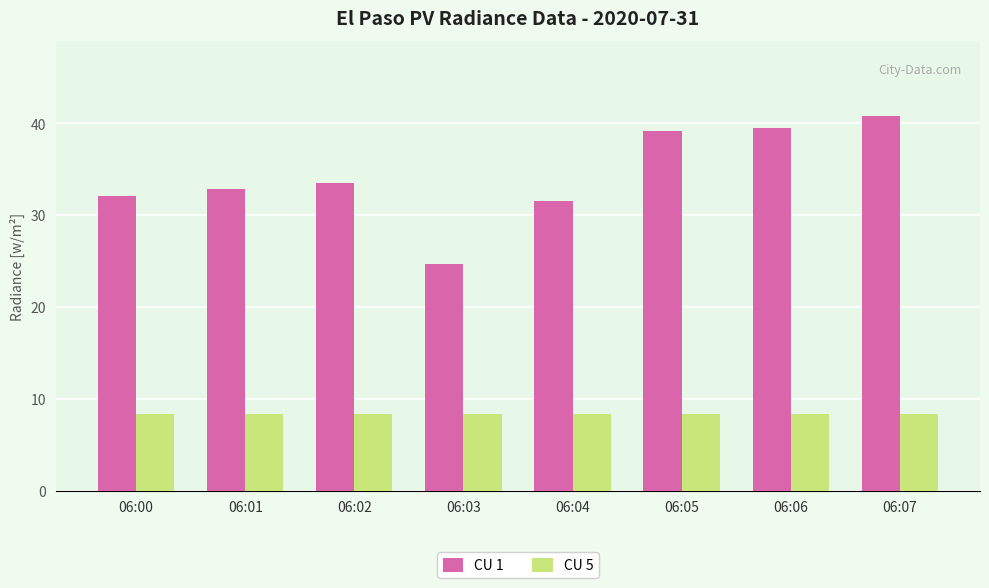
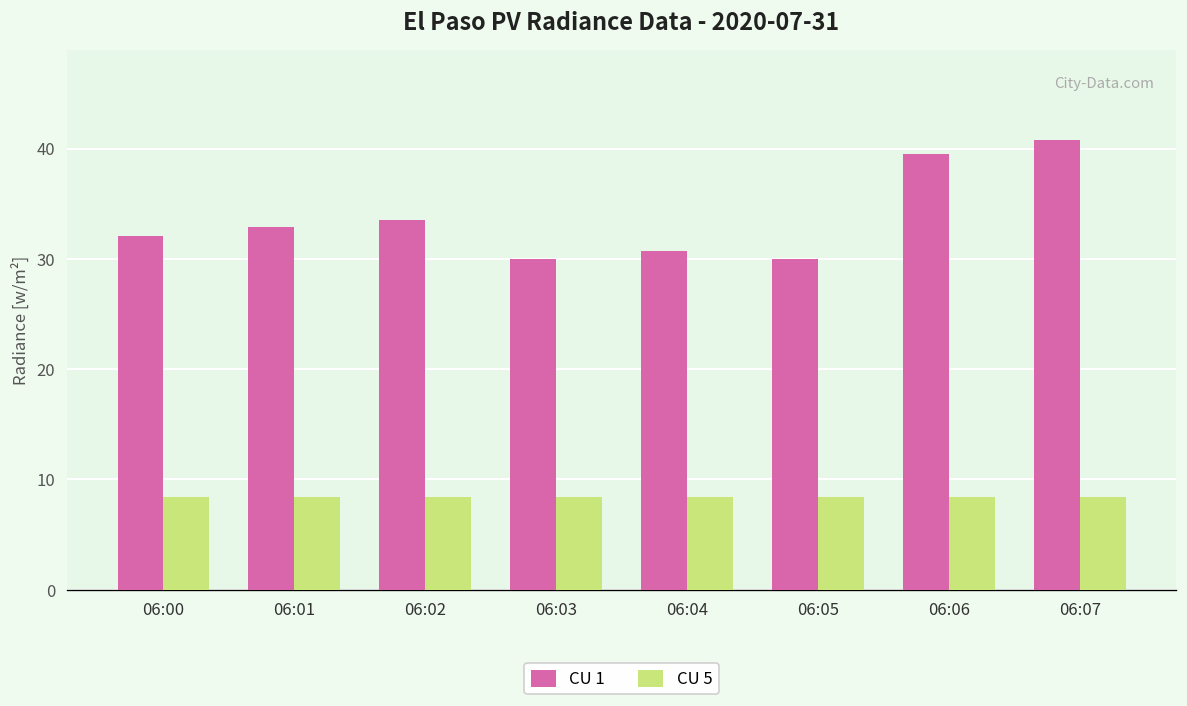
  {
    "CU 1": {
      "06:00": 32,
      "06:01": 33,
      "06:02": 34,
-     "06:03": 25,
-     "06:04": 32,
-     "06:05": 39,
+     "06:03": 30,
+     "06:04": 31,
+     "06:05": 30,
      "06:06": 40,
      "06:07": 41
    },
    "CU 5": {
      "06:00": 8,
      "06:01": 8,
      "06:02": 8,
      "06:03": 8,
      "06:04": 8,
      "06:05": 8,
      "06:06": 8,
      "06:07": 8
    }
  }
